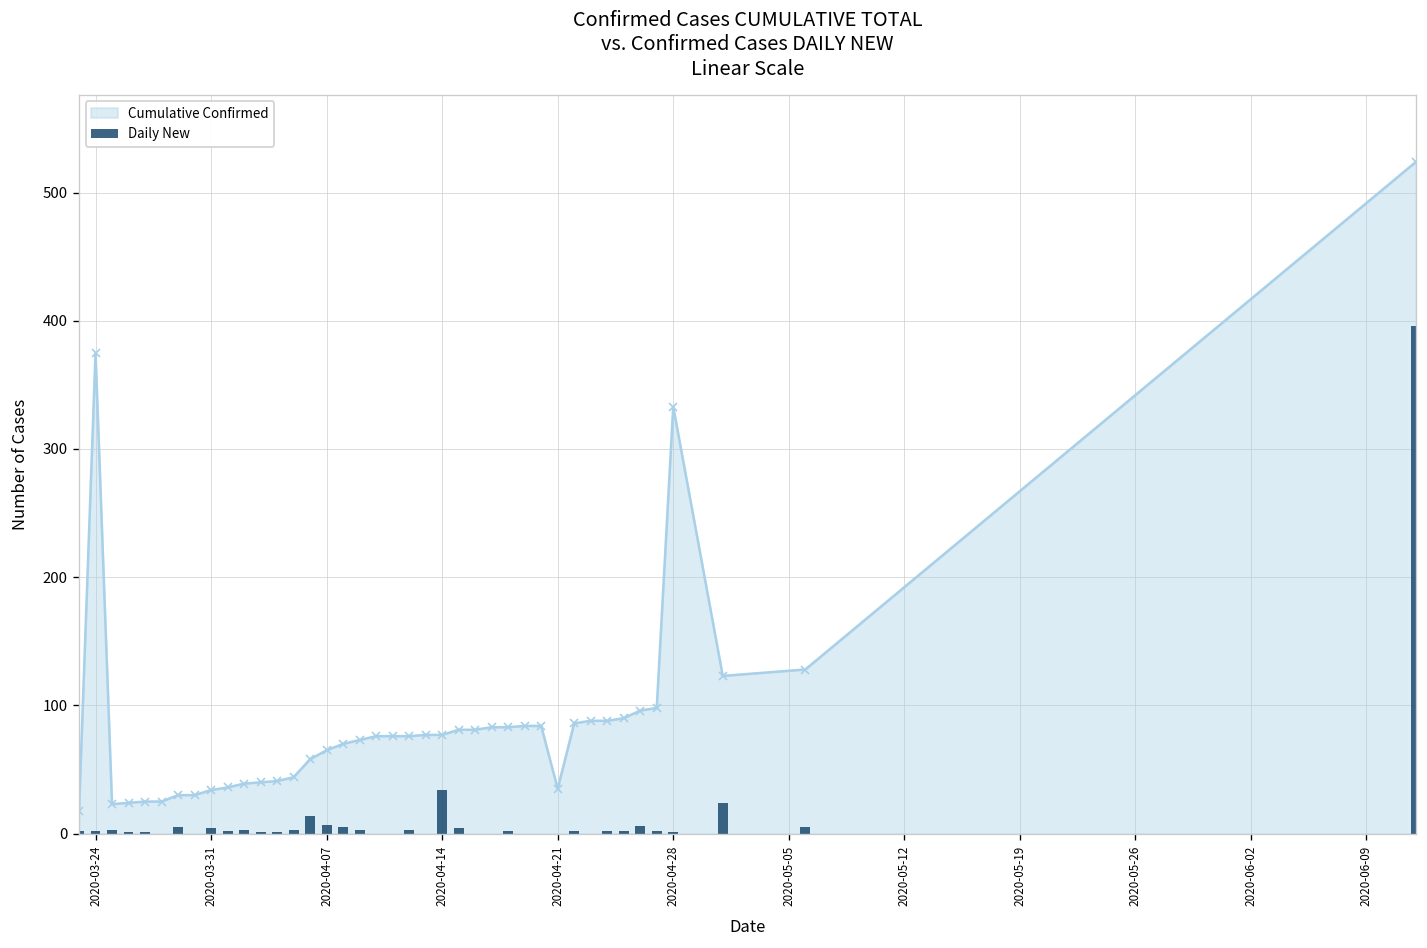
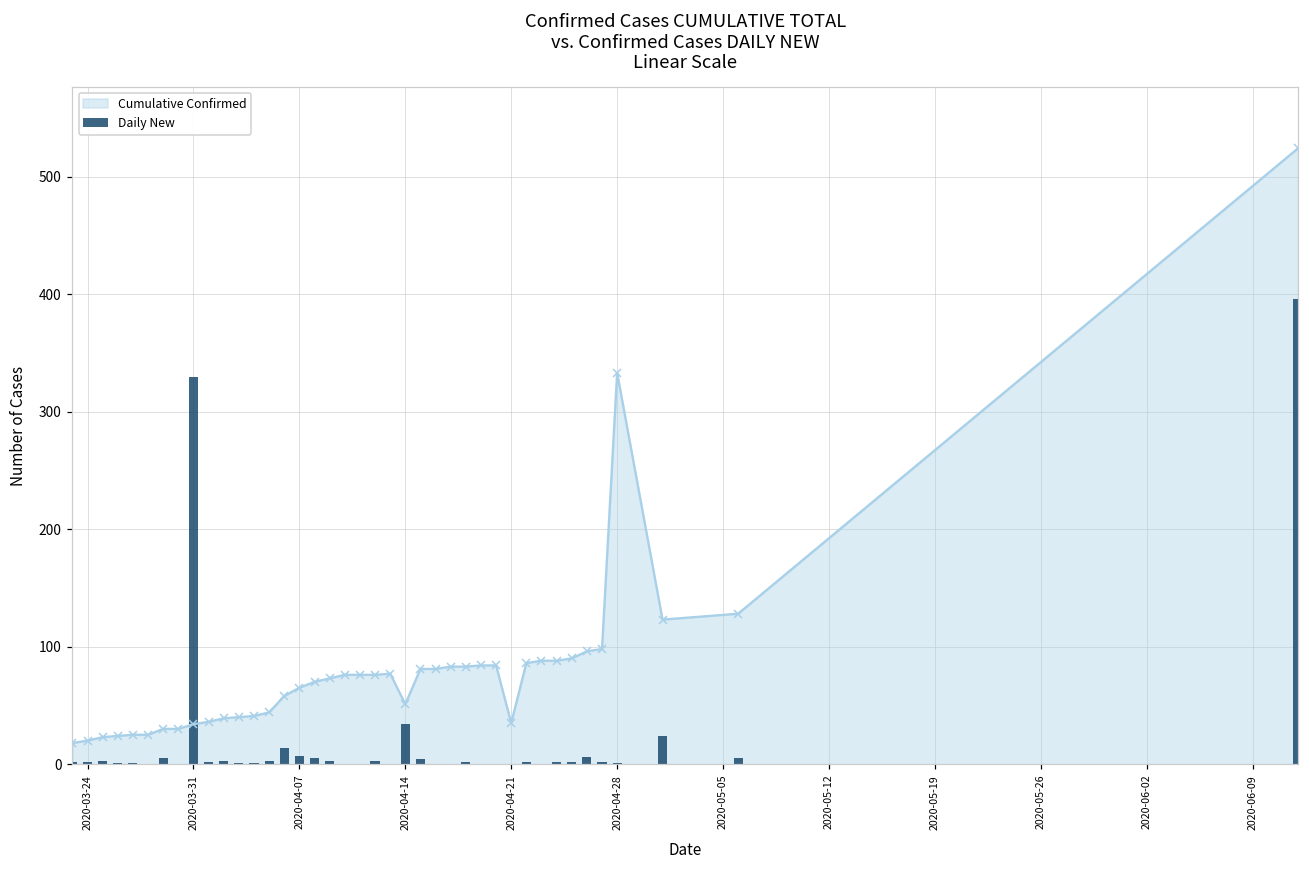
  {
    "Cumulative Confirmed": {
-     "2020-03-24": 375,
+     "2020-03-24": 20,
      "2020-03-31": 34,
      "2020-04-07": 65,
-     "2020-04-14": 77,
+     "2020-04-14": 51,
      "2020-04-21": 35,
      "2020-04-28": 333
    },
    "Daily New": {
-     "2020-03-31": 4,
+     "2020-03-31": 329,
      "2020-04-07": 7,
      "2020-04-14": 34,
      "2020-04-21": 0
    }
  }
